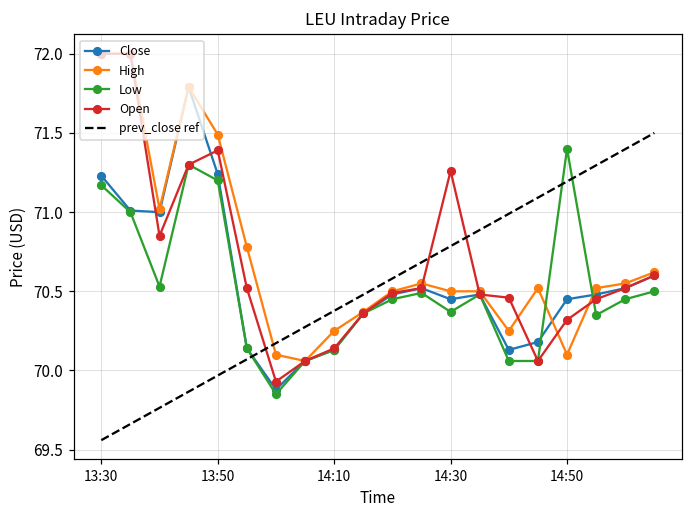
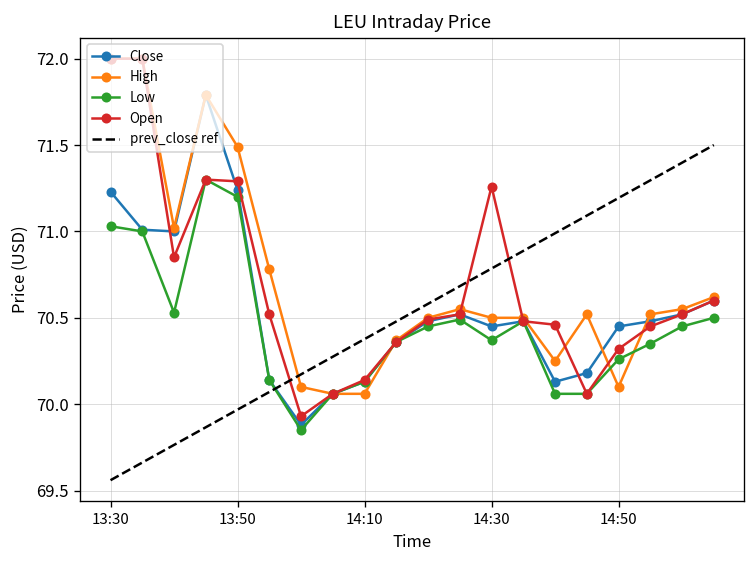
  {
    "Close": {
      "13:30": 71.23,
      "13:50": 71.24,
      "14:30": 70.45,
      "14:50": 70.45
    },
    "High": {
      "13:50": 71.49,
-     "14:10": 70.25,
+     "14:10": 70.06,
      "14:30": 70.50,
      "14:50": 70.10
    },
    "Low": {
-     "13:30": 71.17,
+     "13:30": 71.03,
      "13:50": 71.20,
      "14:30": 70.37,
-     "14:50": 71.40
+     "14:50": 70.26
    },
    "Open": {
-     "13:50": 71.39,
+     "13:50": 71.29,
      "14:30": 71.26,
      "14:50": 70.32
    },
    "prev_close ref": {
      "13:30": 69.56
    }
  }
